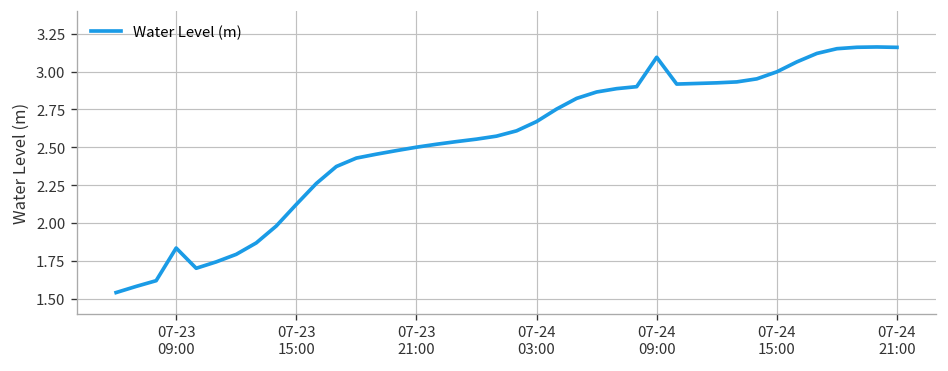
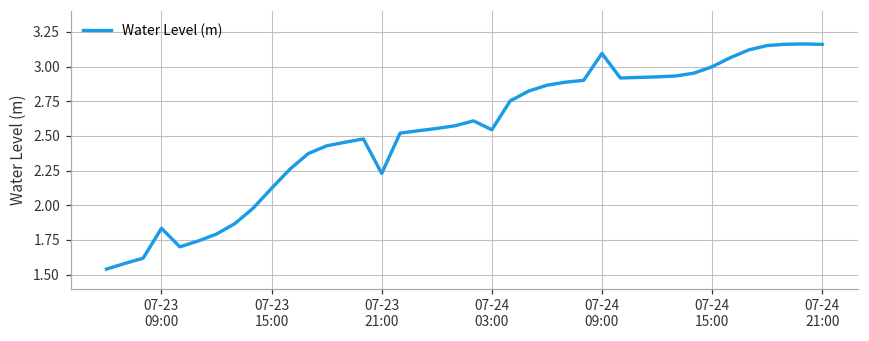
  {
    "07-23 09:00": 1.83,
    "07-23 15:00": 2.12,
-   "07-23 21:00": 2.50,
-   "07-24 03:00": 2.67,
+   "07-23 21:00": 2.23,
+   "07-24 03:00": 2.54,
    "07-24 09:00": 3.09,
    "07-24 15:00": 3.00,
    "07-24 21:00": 3.16
  }
